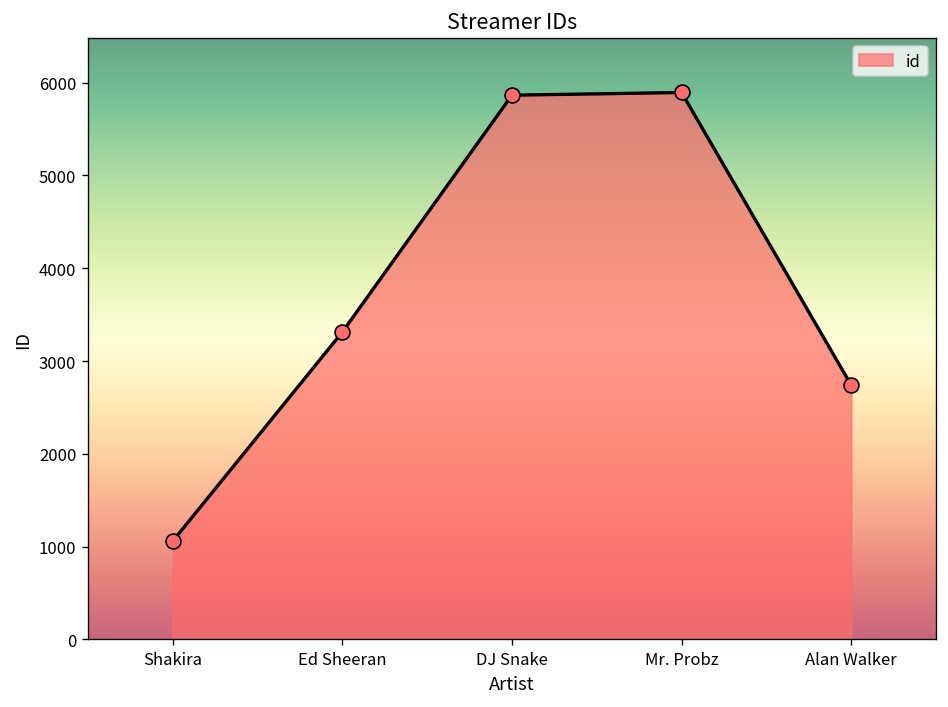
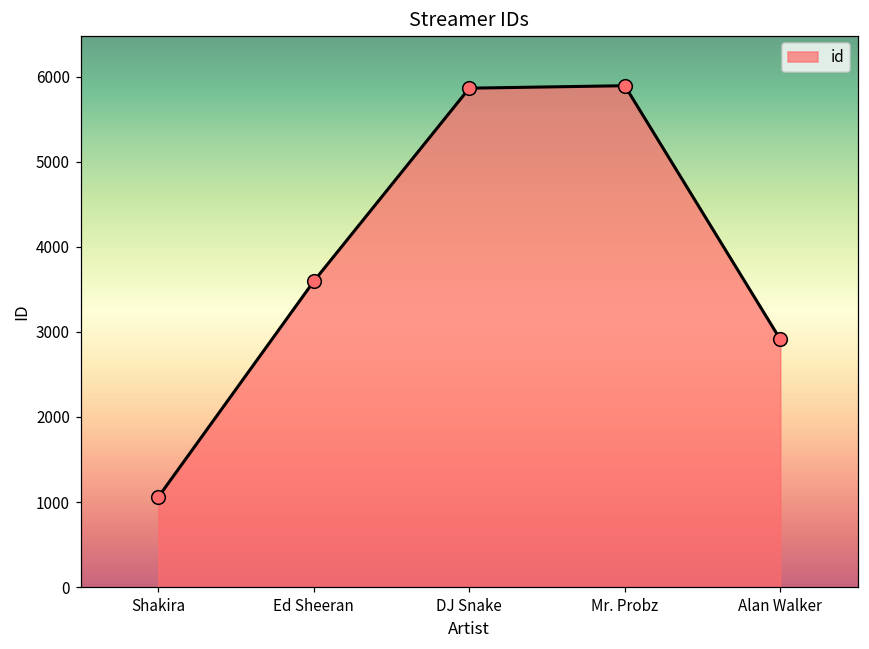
  {
    "Shakira": 1100,
-   "Ed Sheeran": 3300,
+   "Ed Sheeran": 3600,
    "DJ Snake": 5900,
    "Mr. Probz": 5900,
-   "Alan Walker": 2700
+   "Alan Walker": 2900
  }
